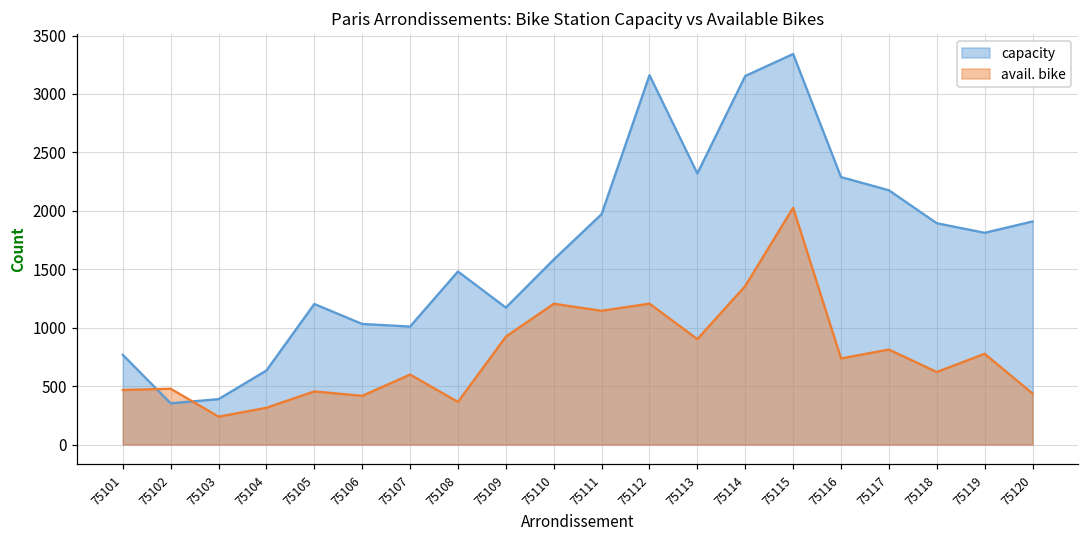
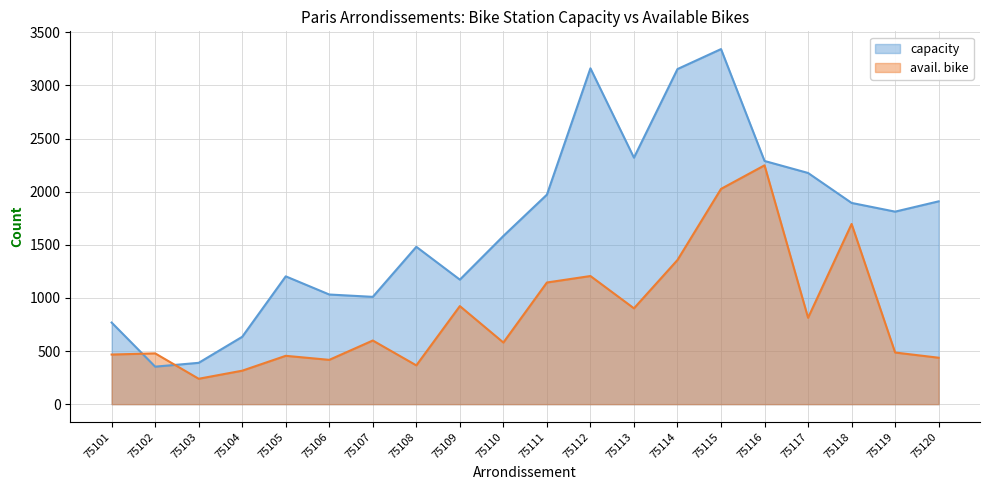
  {
    "capacity": {
      "75101": 770,
      "75102": 350,
      "75103": 390,
      "75104": 630,
      "75105": 1200,
      "75106": 1030,
      "75107": 1010,
      "75108": 1480,
      "75109": 1170,
      "75110": 1580,
      "75111": 1970,
      "75112": 3160,
      "75113": 2320,
      "75114": 3150,
      "75115": 3340,
      "75116": 2290,
      "75117": 2180,
      "75118": 1890,
      "75119": 1810,
      "75120": 1910
    },
    "avail. bike": {
      "75101": 470,
      "75102": 480,
      "75103": 240,
      "75104": 320,
      "75105": 460,
      "75106": 420,
      "75107": 600,
      "75108": 370,
      "75109": 920,
-     "75110": 1210,
+     "75110": 580,
      "75111": 1150,
      "75112": 1210,
      "75113": 900,
      "75114": 1360,
      "75115": 2030,
-     "75116": 740,
+     "75116": 2250,
      "75117": 810,
-     "75118": 620,
-     "75119": 780,
+     "75118": 1700,
+     "75119": 490,
      "75120": 440
    }
  }
